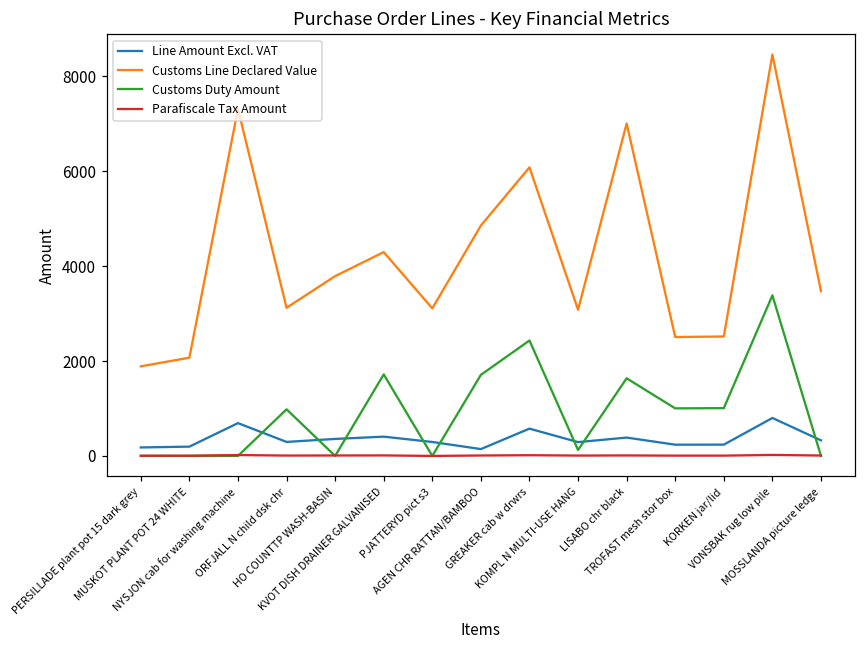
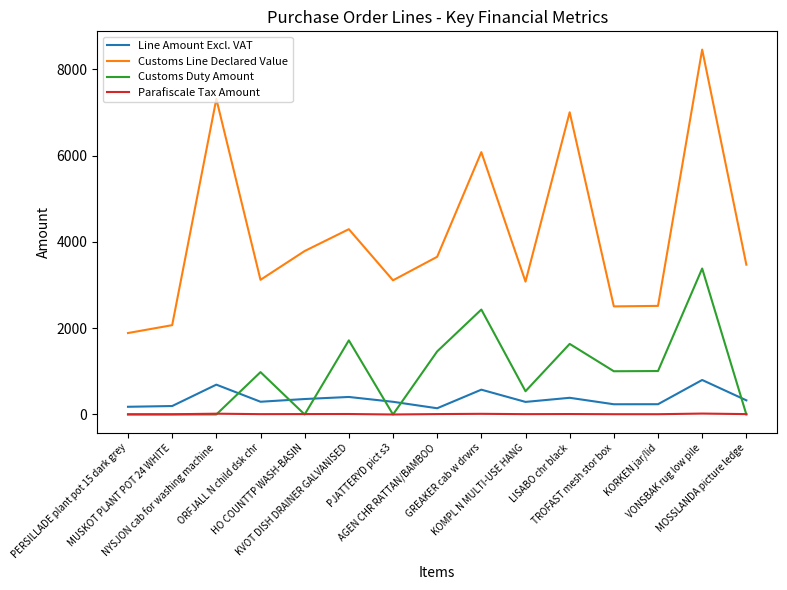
  {
    "Line Amount Excl. VAT": {
      "PERSILLADE plant pot 15 dark grey": 200,
      "MUSKOT PLANT POT 24 WHITE": 200,
      "NYSJON cab for washing machine": 700,
      "ORFJALL N child dsk chr": 300,
      "HO COUNTTP WASH-BASIN": 400,
      "KVOT DISH DRAINER GALVANISED": 400,
      "PJATTERYD pict s3": 300,
      "AGEN CHR RATTAN/BAMBOO": 100,
      "GREAKER cab w drwrs": 600,
      "KOMPL N MULTI-USE HANG": 300,
      "LISABO chr black": 400,
      "TROFAST mesh stor box": 200,
      "KORKEN jar/lid": 200,
      "VONSBAK rug low pile": 800,
      "MOSSLANDA picture ledge": 300
    },
    "Customs Line Declared Value": {
      "PERSILLADE plant pot 15 dark grey": 1900,
      "MUSKOT PLANT POT 24 WHITE": 2100,
      "ORFJALL N child dsk chr": 3100,
      "HO COUNTTP WASH-BASIN": 3800,
      "KVOT DISH DRAINER GALVANISED": 4300,
      "PJATTERYD pict s3": 3100,
-     "AGEN CHR RATTAN/BAMBOO": 4900,
+     "AGEN CHR RATTAN/BAMBOO": 3700,
      "GREAKER cab w drwrs": 6100,
      "KOMPL N MULTI-USE HANG": 3100,
      "LISABO chr black": 7000,
      "TROFAST mesh stor box": 2500,
      "KORKEN jar/lid": 2500,
      "VONSBAK rug low pile": 8500,
      "MOSSLANDA picture ledge": 3500
    },
    "Customs Duty Amount": {
      "ORFJALL N child dsk chr": 1000,
      "KVOT DISH DRAINER GALVANISED": 1700,
-     "AGEN CHR RATTAN/BAMBOO": 1700,
+     "AGEN CHR RATTAN/BAMBOO": 1500,
      "GREAKER cab w drwrs": 2400,
-     "KOMPL N MULTI-USE HANG": 100,
+     "KOMPL N MULTI-USE HANG": 500,
      "LISABO chr black": 1600,
      "TROFAST mesh stor box": 1000,
      "KORKEN jar/lid": 1000,
      "VONSBAK rug low pile": 3400
    },
    "Parafiscale Tax Amount": {
      "ORFJALL N child dsk chr": 0,
      "KVOT DISH DRAINER GALVANISED": 0,
      "AGEN CHR RATTAN/BAMBOO": 0,
      "GREAKER cab w drwrs": 0,
      "KOMPL N MULTI-USE HANG": 0,
      "LISABO chr black": 0,
      "TROFAST mesh stor box": 0,
      "KORKEN jar/lid": 0,
      "VONSBAK rug low pile": 0
    }
  }
